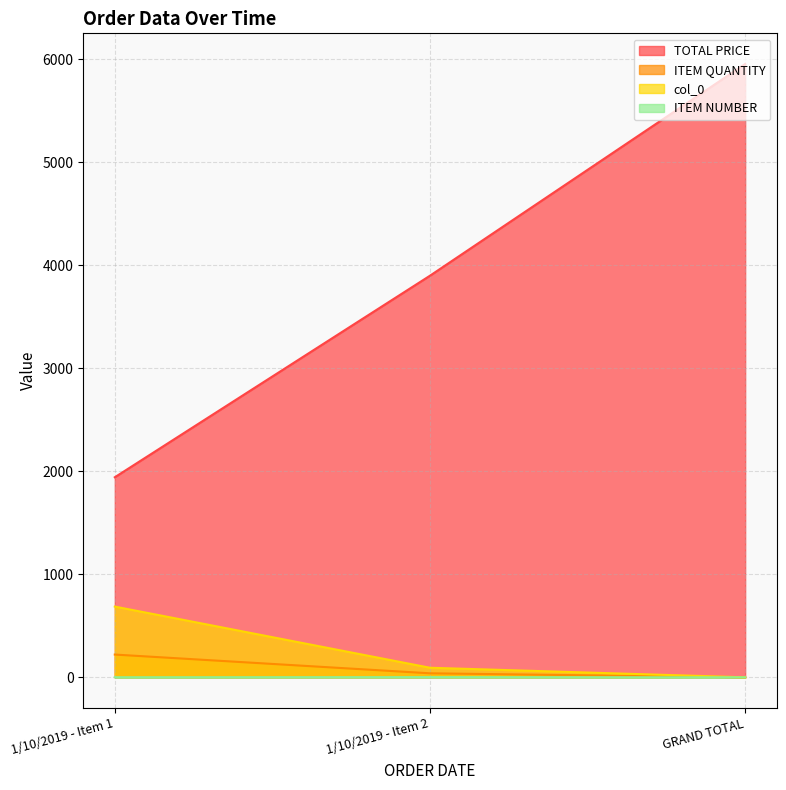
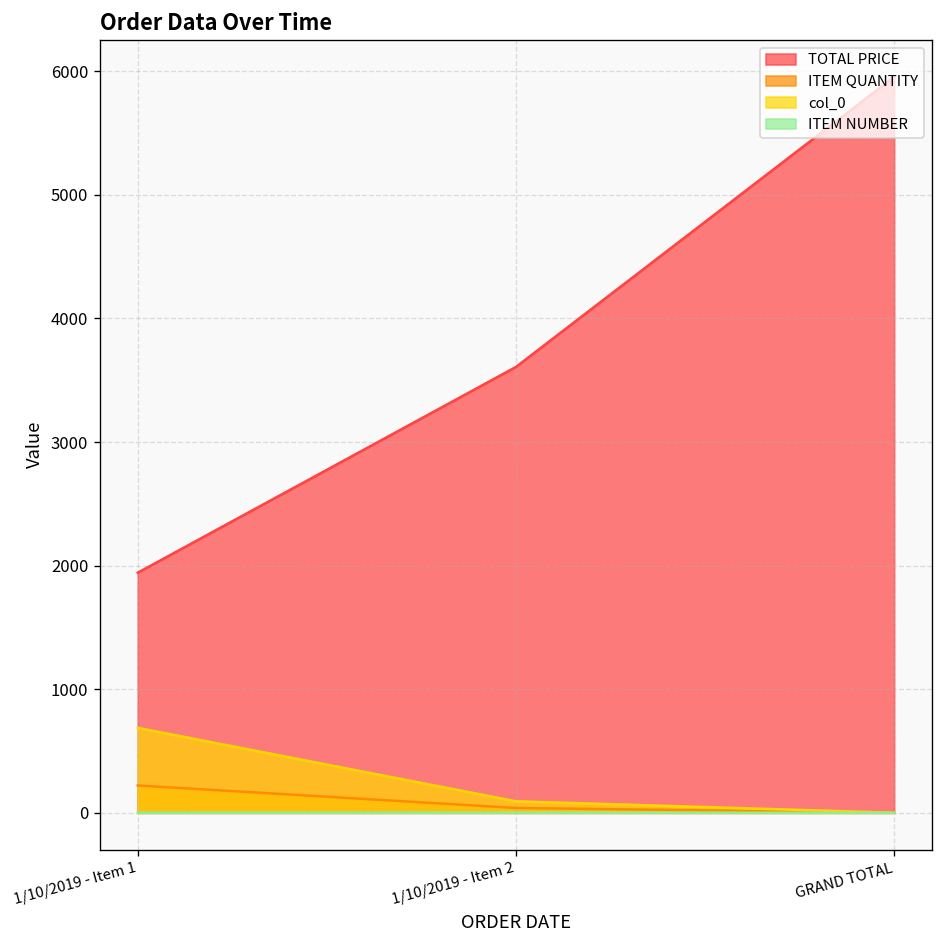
  {
    "TOTAL PRICE": {
      "1/10/2019 - Item 1": 1940,
-     "1/10/2019 - Item 2": 3900
+     "1/10/2019 - Item 2": 3610
    },
    "ITEM QUANTITY": {
      "1/10/2019 - Item 1": 220,
      "1/10/2019 - Item 2": 40
    },
    "col_0": {
      "1/10/2019 - Item 1": 690,
      "1/10/2019 - Item 2": 90
    },
    "ITEM NUMBER": {
      "1/10/2019 - Item 1": 0,
      "1/10/2019 - Item 2": 0
    }
  }
